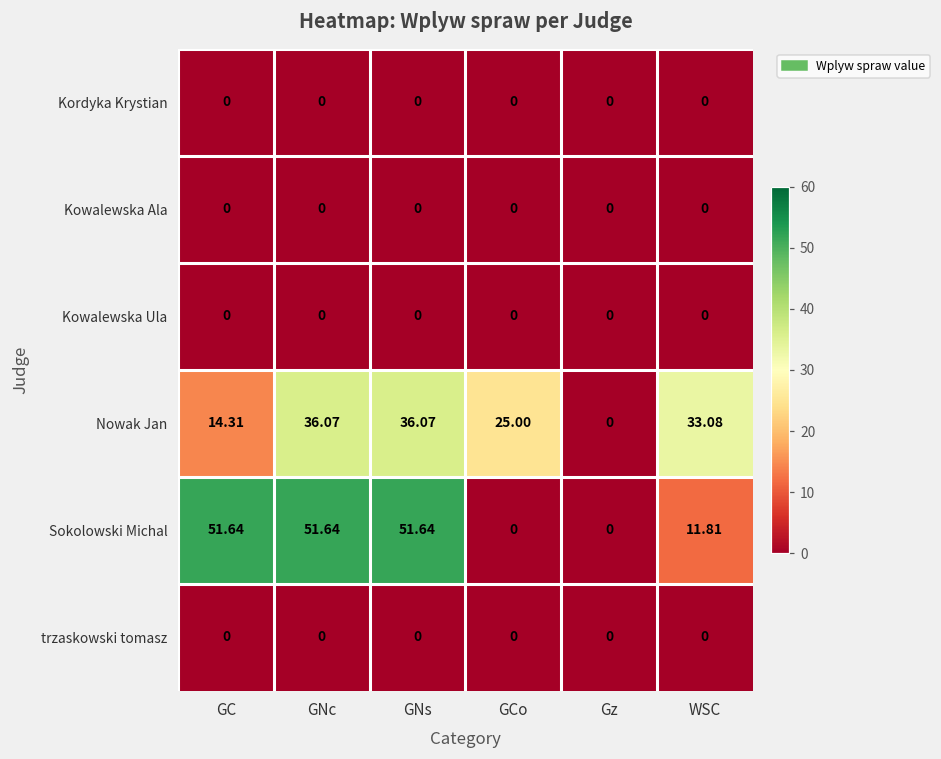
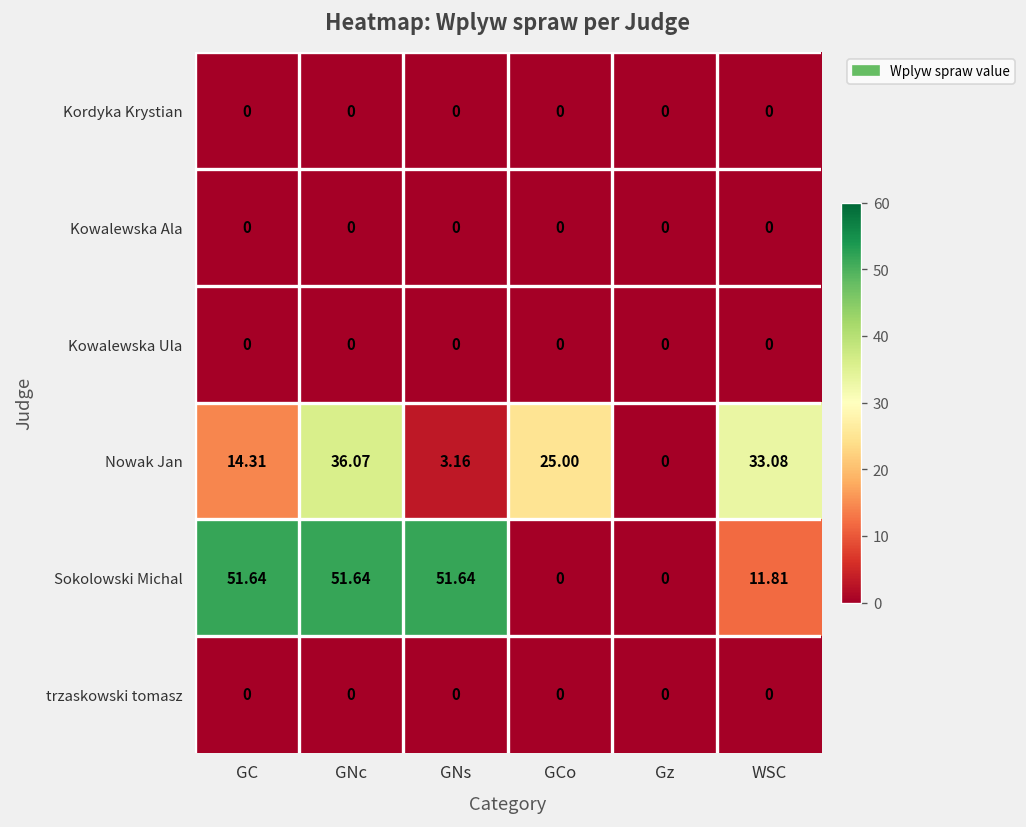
  {
    "Kordyka Krystian": {
      "GC": 0,
      "GNc": 0,
      "GNs": 0,
      "GCo": 0,
      "Gz": 0,
      "WSC": 0
    },
    "Kowalewska Ala": {
      "GC": 0,
      "GNc": 0,
      "GNs": 0,
      "GCo": 0,
      "Gz": 0,
      "WSC": 0
    },
    "Kowalewska Ula": {
      "GC": 0,
      "GNc": 0,
      "GNs": 0,
      "GCo": 0,
      "Gz": 0,
      "WSC": 0
    },
    "Nowak Jan": {
      "GC": 14.31,
      "GNc": 36.07,
-     "GNs": 36.07,
+     "GNs": 3.16,
      "GCo": 25.00,
      "Gz": 0,
      "WSC": 33.08
    },
    "Sokolowski Michal": {
      "GC": 51.64,
      "GNc": 51.64,
      "GNs": 51.64,
      "GCo": 0,
      "Gz": 0,
      "WSC": 11.81
    },
    "trzaskowski tomasz": {
      "GC": 0,
      "GNc": 0,
      "GNs": 0,
      "GCo": 0,
      "Gz": 0,
      "WSC": 0
    }
  }
